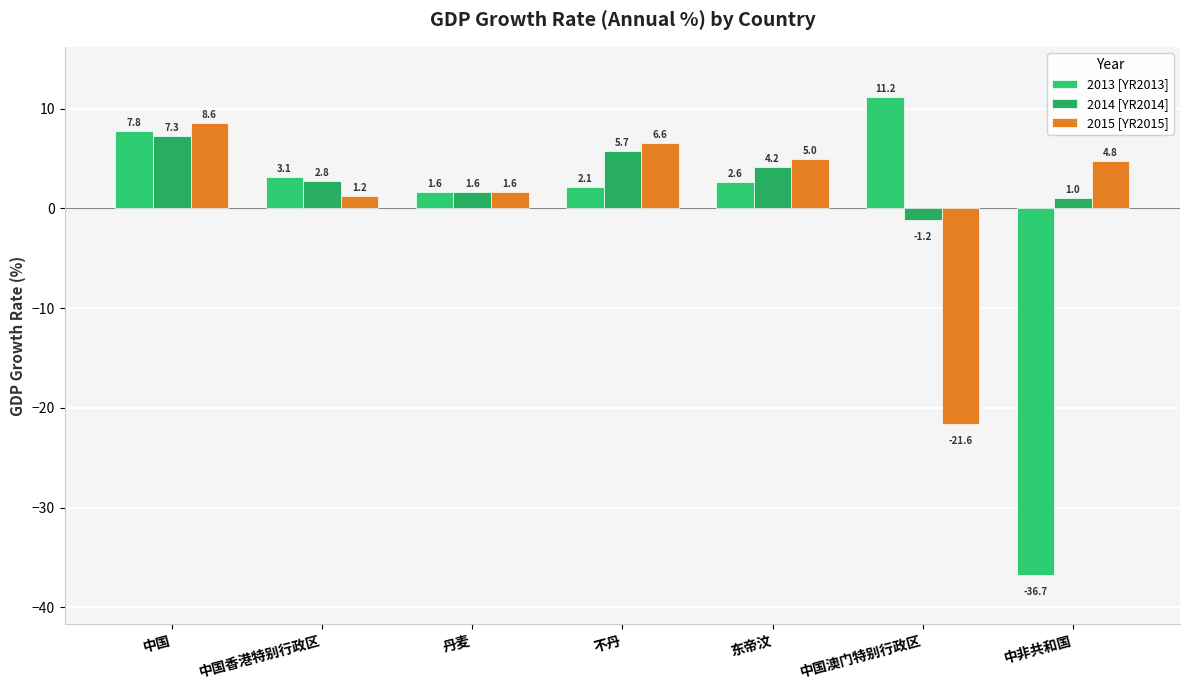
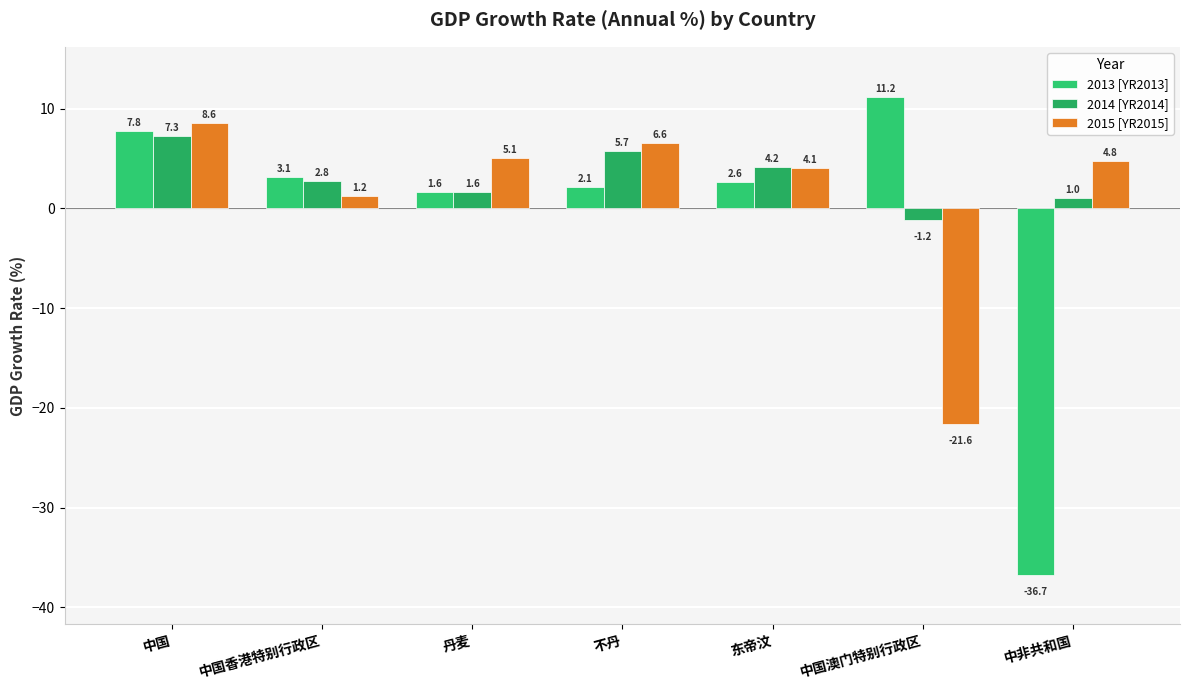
  {
    "2015 [YR2015]": {
      "中国": 8.6,
      "中国香港特别行政区": 1.2,
-     "丹麦": 1.6,
+     "丹麦": 5.1,
      "不丹": 6.6,
-     "东帝汶": 5.0,
+     "东帝汶": 4.1,
      "中国澳门特别行政区": -21.6,
      "中非共和国": 4.8
    }
  }
